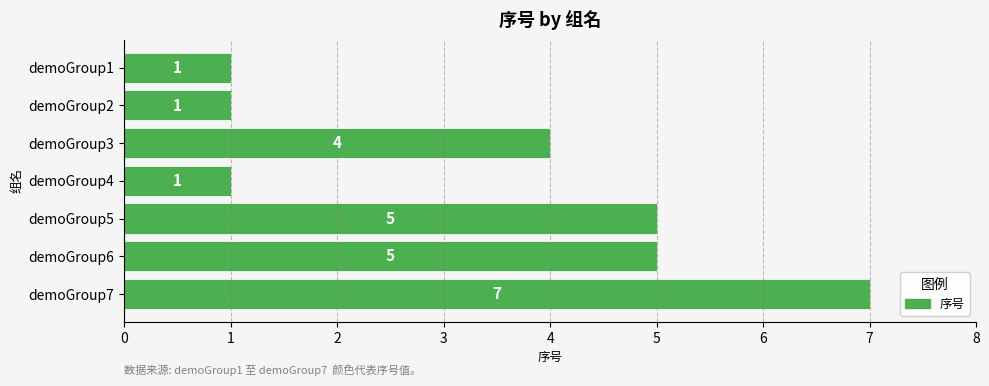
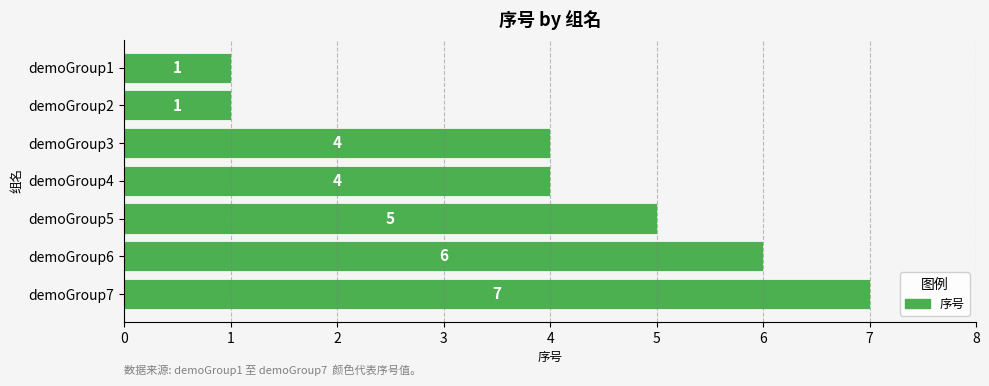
  {
    "demoGroup1": 1,
    "demoGroup2": 1,
    "demoGroup3": 4,
-   "demoGroup4": 1,
+   "demoGroup4": 4,
    "demoGroup5": 5,
-   "demoGroup6": 5,
+   "demoGroup6": 6,
    "demoGroup7": 7
  }
